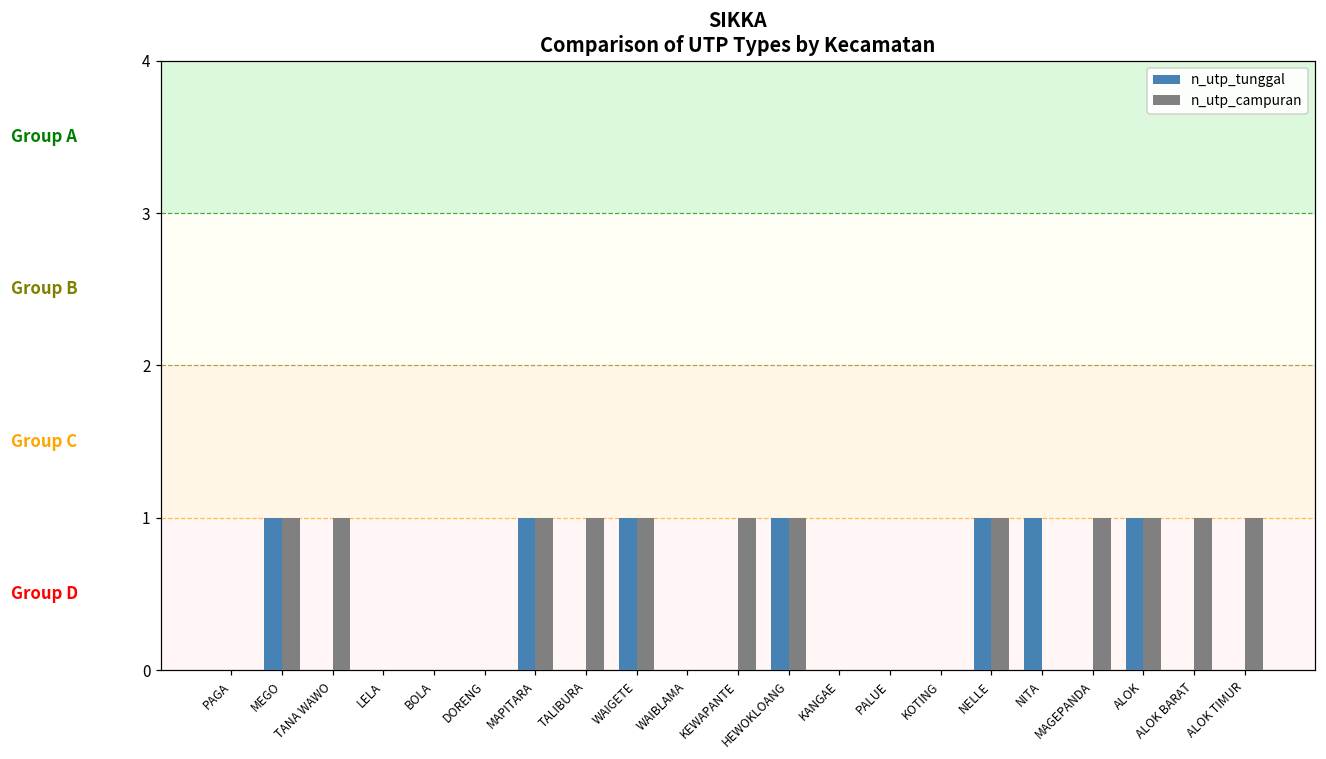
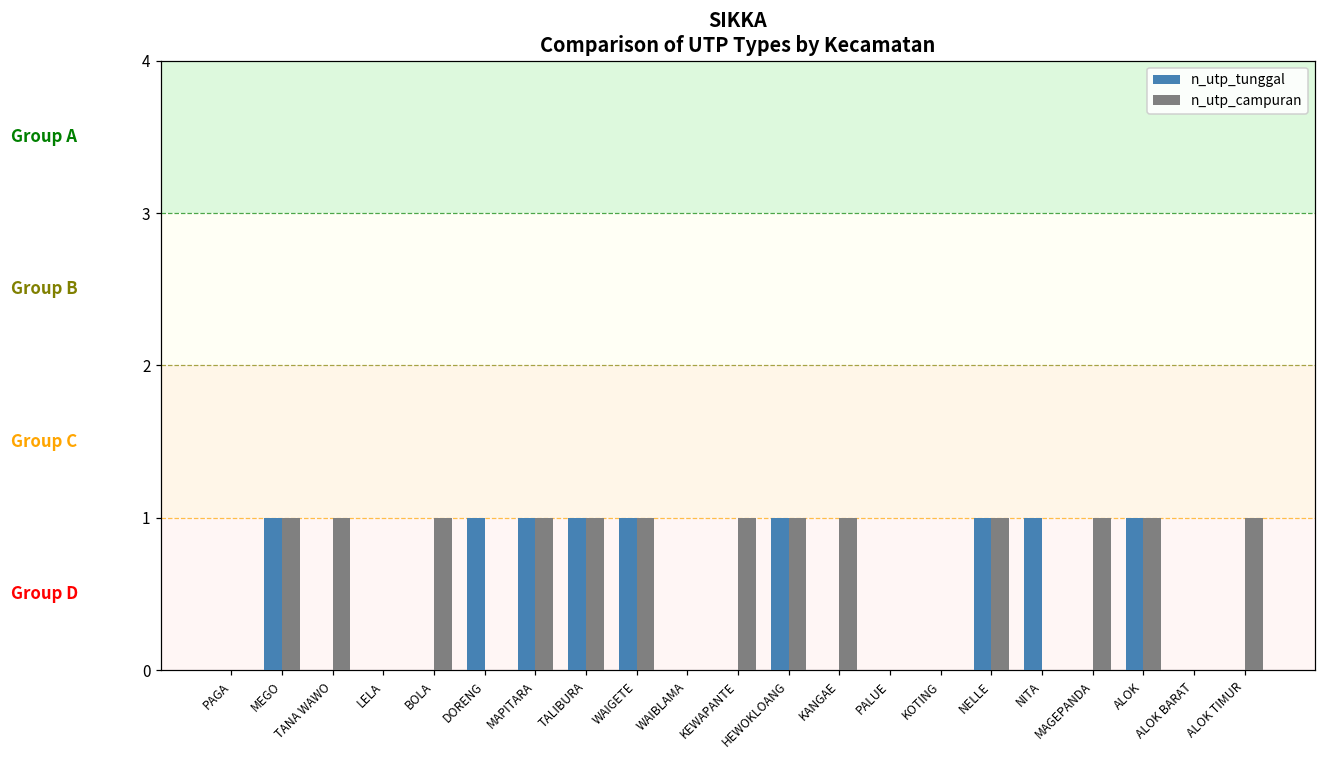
  {
    "n_utp_tunggal": {
      "PAGA": 0,
      "MEGO": 1,
      "TANA WAWO": 0,
      "LELA": 0,
      "BOLA": 0,
-     "DORENG": 0,
+     "DORENG": 1,
      "MAPITARA": 1,
-     "TALIBURA": 0,
+     "TALIBURA": 1,
      "WAIGETE": 1,
      "WAIBLAMA": 0,
      "KEWAPANTE": 0,
      "HEWOKLOANG": 1,
      "KANGAE": 0,
      "PALUE": 0,
      "KOTING": 0,
      "NELLE": 1,
      "NITA": 1,
      "MAGEPANDA": 0,
      "ALOK": 1,
      "ALOK BARAT": 0,
      "ALOK TIMUR": 0
    },
    "n_utp_campuran": {
      "PAGA": 0,
      "MEGO": 1,
      "TANA WAWO": 1,
      "LELA": 0,
-     "BOLA": 0,
+     "BOLA": 1,
      "DORENG": 0,
      "MAPITARA": 1,
      "TALIBURA": 1,
      "WAIGETE": 1,
      "WAIBLAMA": 0,
      "KEWAPANTE": 1,
      "HEWOKLOANG": 1,
-     "KANGAE": 0,
+     "KANGAE": 1,
      "PALUE": 0,
      "KOTING": 0,
      "NELLE": 1,
      "NITA": 0,
      "MAGEPANDA": 1,
      "ALOK": 1,
-     "ALOK BARAT": 1,
+     "ALOK BARAT": 0,
      "ALOK TIMUR": 1
    }
  }
